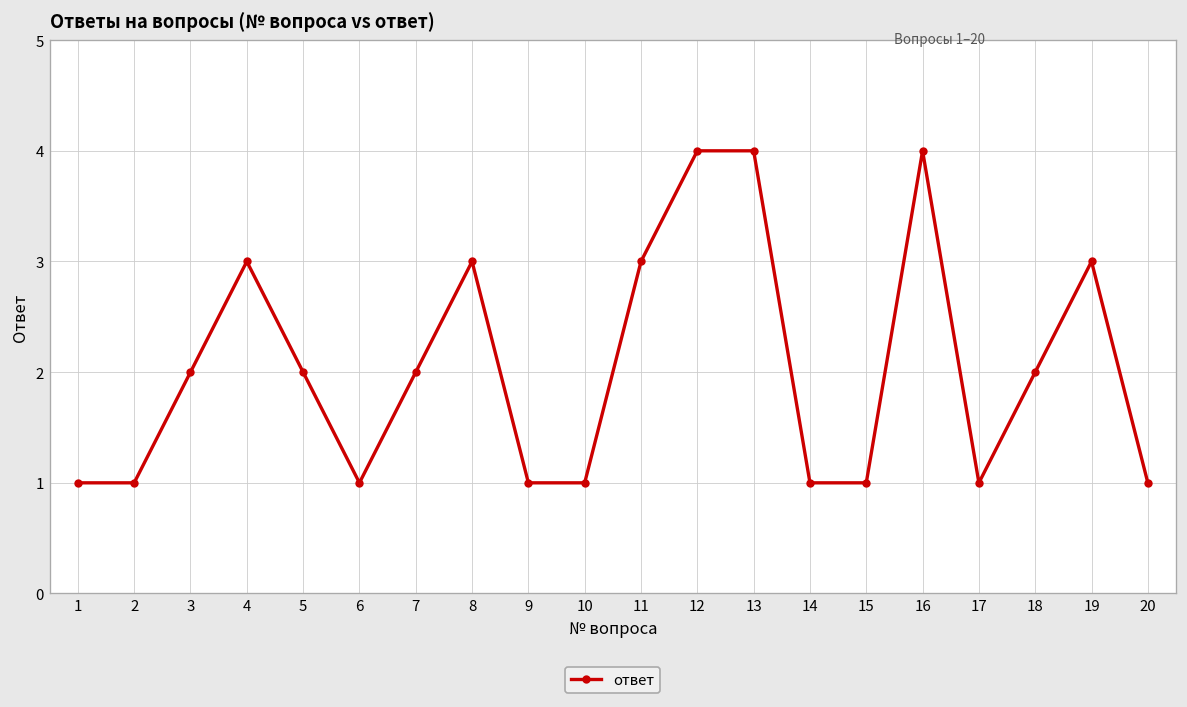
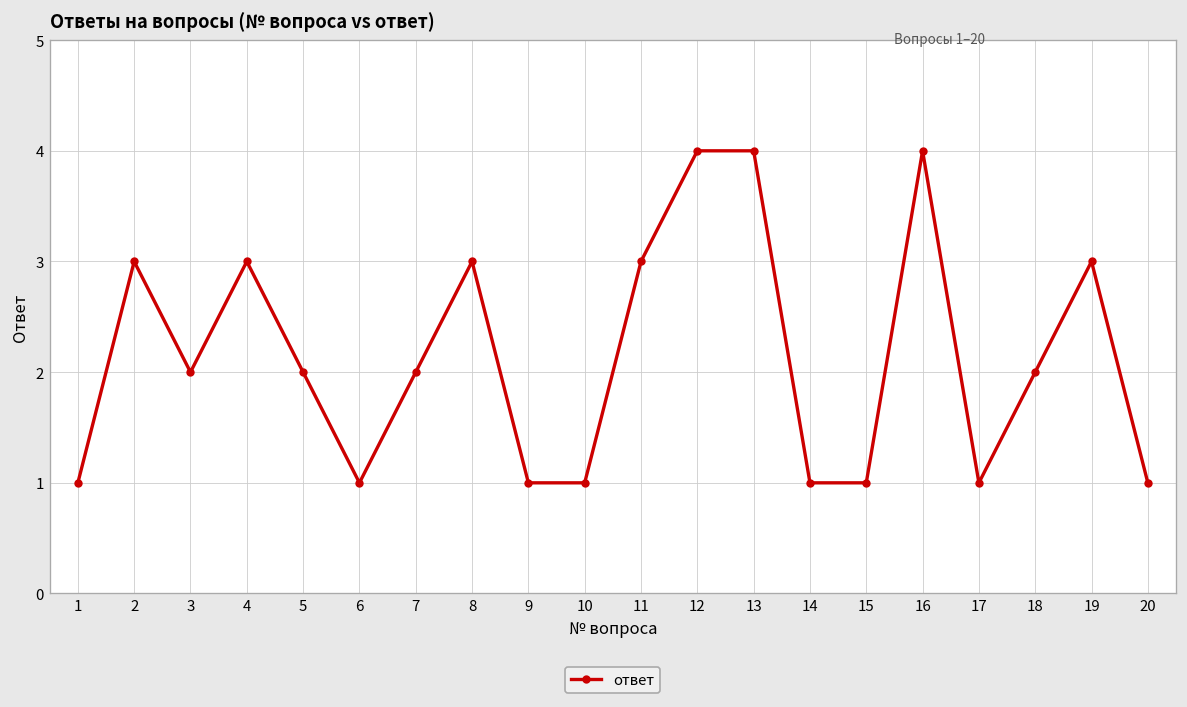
  {
    "1": 1,
-   "2": 1,
+   "2": 3,
    "3": 2,
    "4": 3,
    "5": 2,
    "6": 1,
    "7": 2,
    "8": 3,
    "9": 1,
    "10": 1,
    "11": 3,
    "12": 4,
    "13": 4,
    "14": 1,
    "15": 1,
    "16": 4,
    "17": 1,
    "18": 2,
    "19": 3,
    "20": 1
  }
